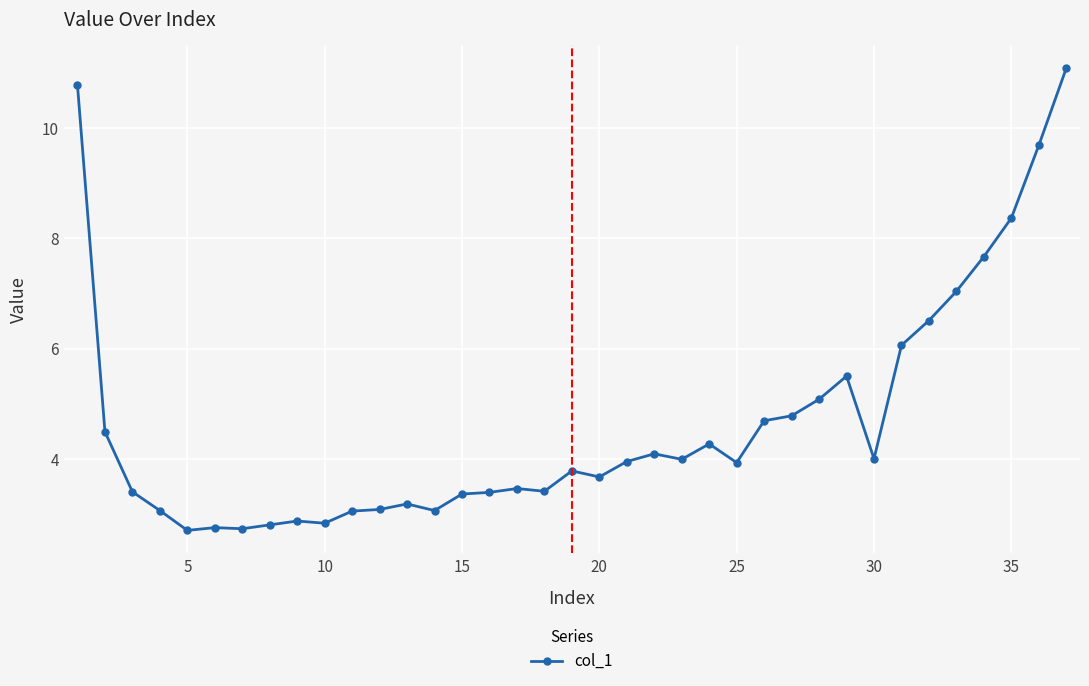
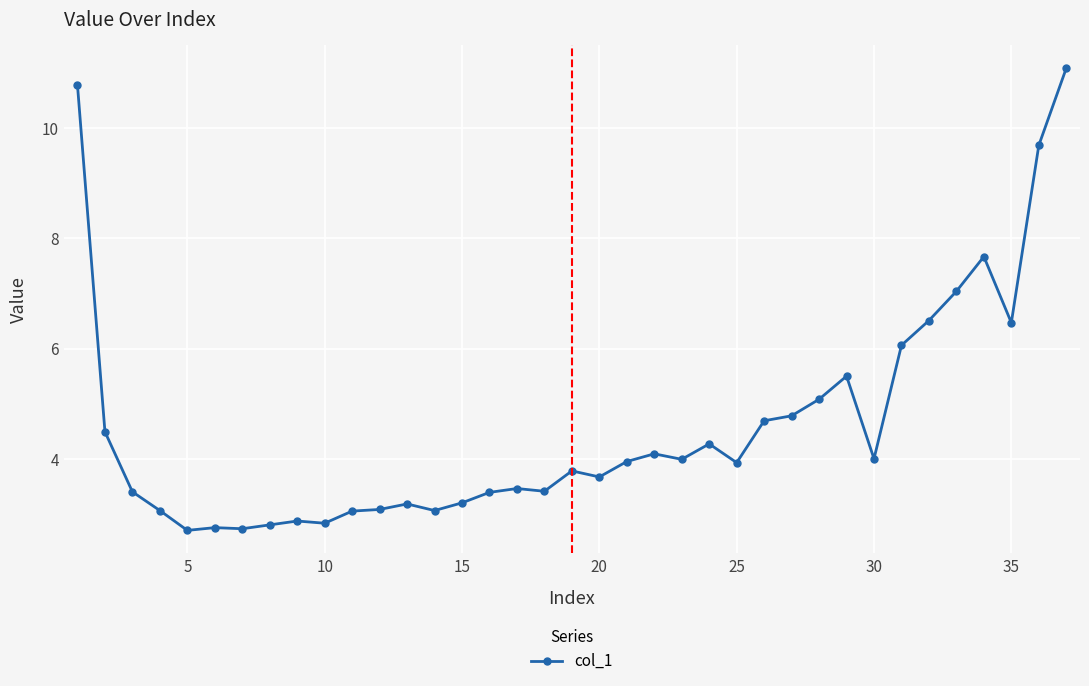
  {
    "5": 2.7,
    "10": 2.8,
-   "15": 3.4,
+   "15": 3.2,
    "20": 3.7,
    "25": 3.9,
    "30": 4.0,
-   "35": 8.4
+   "35": 6.5
  }
